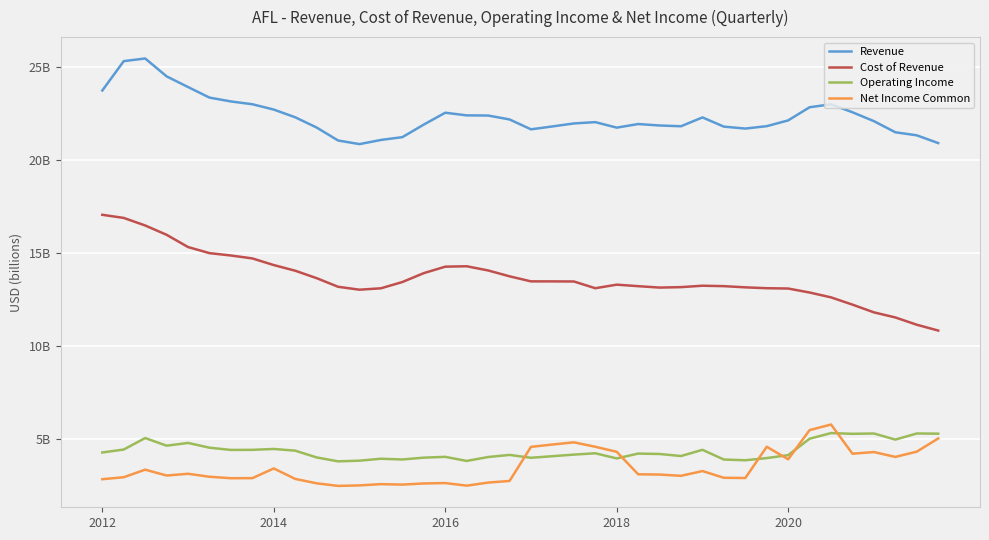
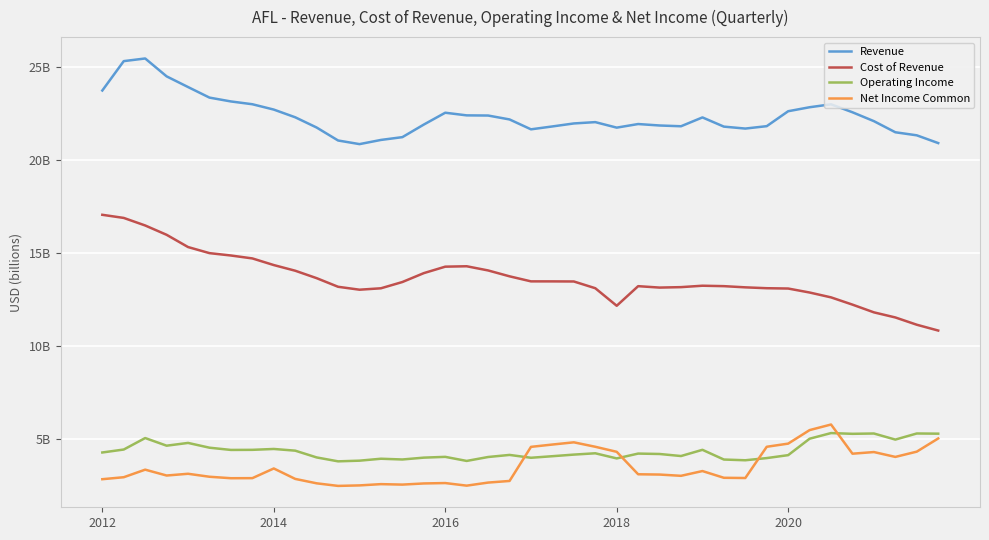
  {
    "Revenue": {
      "2012": 23800000000,
      "2014": 22700000000,
      "2016": 22600000000,
      "2018": 21800000000,
-     "2020": 22100000000
+     "2020": 22600000000
    },
    "Cost of Revenue": {
      "2012": 17100000000,
      "2014": 14400000000,
      "2016": 14300000000,
-     "2018": 13300000000,
+     "2018": 12200000000,
      "2020": 13100000000
    },
    "Operating Income": {
      "2012": 4300000000,
      "2014": 4500000000,
      "2016": 4100000000,
      "2018": 4000000000,
      "2020": 4200000000
    },
    "Net Income Common": {
      "2012": 2900000000,
      "2014": 3400000000,
      "2016": 2700000000,
      "2018": 4300000000,
-     "2020": 3900000000
+     "2020": 4800000000
    }
  }
